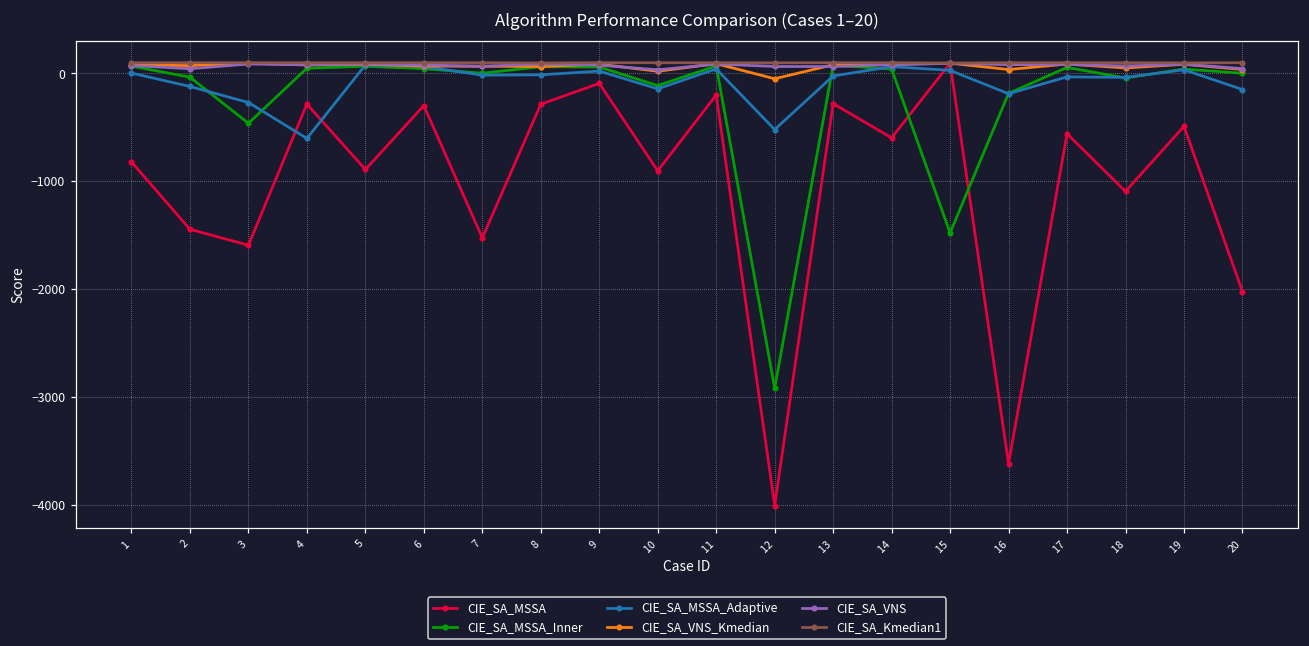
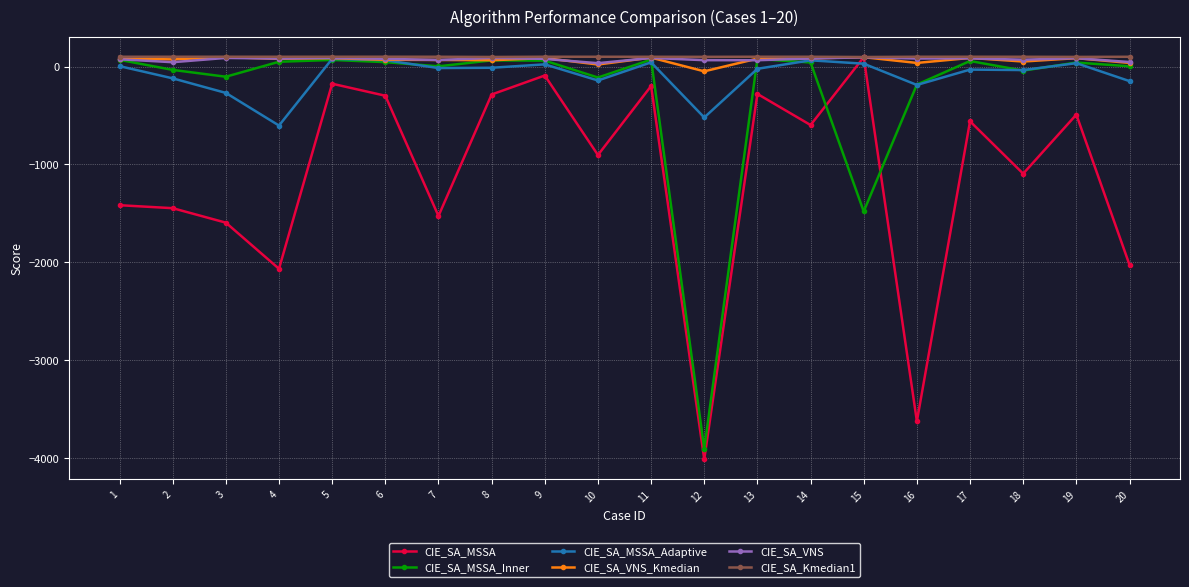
  {
    "CIE_SA_MSSA": {
-     "1": -800,
+     "1": -1400,
      "2": -1400,
      "3": -1600,
-     "4": -300,
-     "5": -900,
+     "4": -2100,
+     "5": -200,
      "6": -300,
      "7": -1500,
      "8": -300,
      "9": -100,
      "10": -900,
      "11": -200,
      "12": -4000,
      "13": -300,
      "14": -600,
      "16": -3600,
      "17": -600,
      "18": -1100,
      "19": -500,
      "20": -2000
    },
    "CIE_SA_MSSA_Inner": {
      "2": 0,
-     "3": -500,
+     "3": -100,
      "4": 0,
      "10": -100,
-     "12": -2900,
+     "12": -3900,
      "15": -1500,
      "17": 100,
      "20": 0
    },
    "CIE_SA_MSSA_Adaptive": {
      "1": 0,
      "2": -100,
      "3": -300,
      "4": -600,
      "8": 0,
      "9": 0,
      "10": -100,
      "11": 0,
      "12": -500,
      "13": 0,
      "15": 0,
      "17": 0,
      "20": -100
    },
    "CIE_SA_VNS_Kmedian": {
      "2": 100,
      "12": 0,
      "16": 0
    },
    "CIE_SA_VNS": {
      "2": 0,
      "12": 100
    },
    "CIE_SA_Kmedian1": {
      "2": 100,
      "7": 100,
      "10": 100,
      "12": 100,
      "18": 100,
      "20": 100
    }
  }
